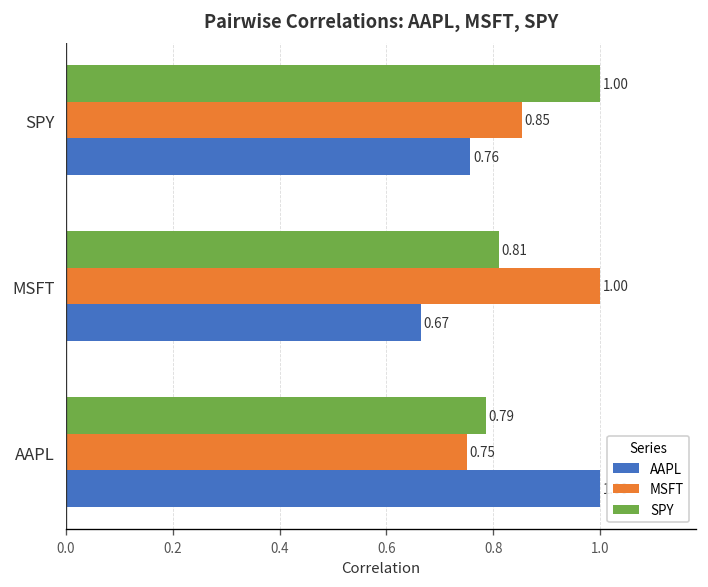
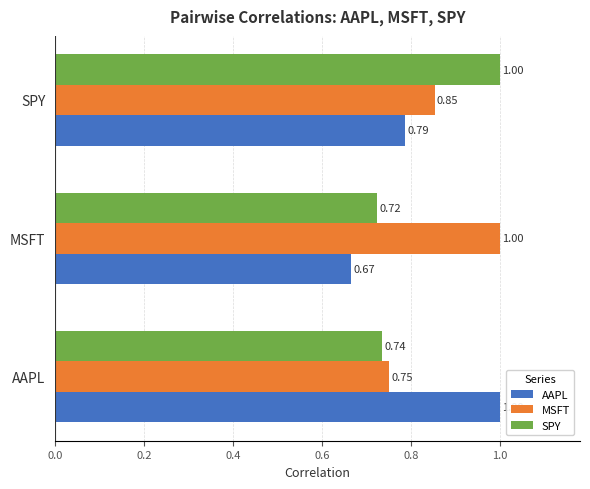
  {
    "AAPL": {
-     "SPY": 0.76,
+     "SPY": 0.79,
      "MSFT": 0.67
    },
    "MSFT": {
      "SPY": 0.85,
      "MSFT": 1.00,
      "AAPL": 0.75
    },
    "SPY": {
      "SPY": 1.00,
-     "MSFT": 0.81,
-     "AAPL": 0.79
+     "MSFT": 0.72,
+     "AAPL": 0.74
    }
  }
